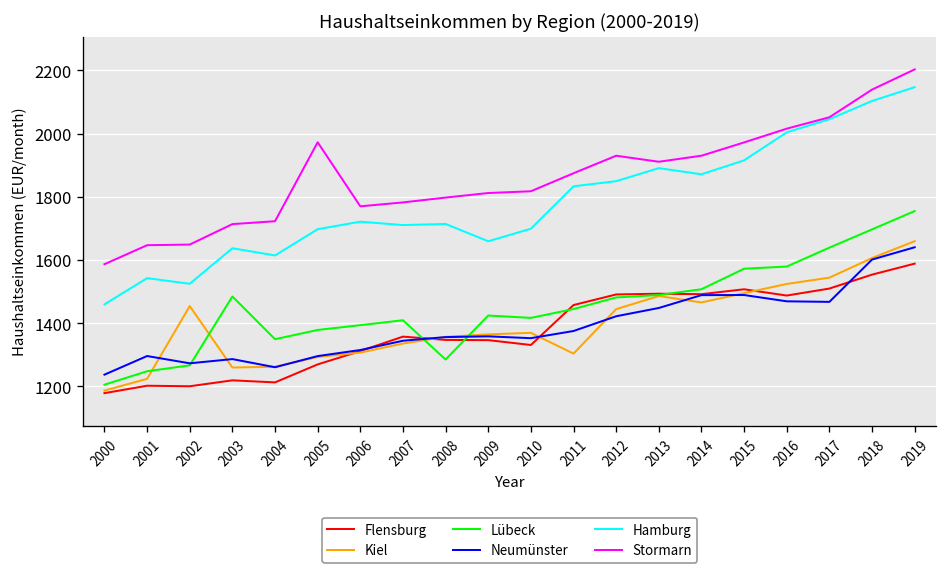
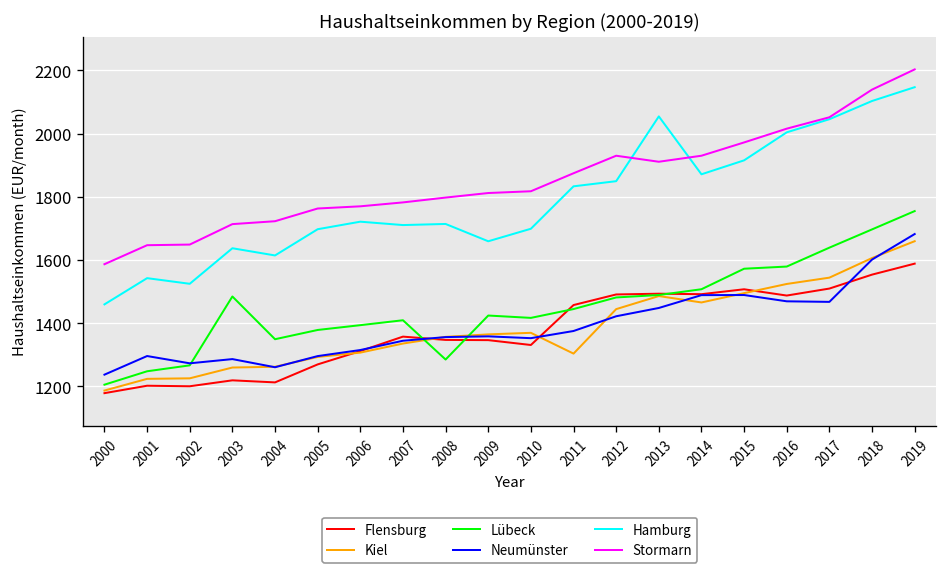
  {
    "Flensburg": {
      "2001": 1200,
      "2002": 1200,
      "2003": 1220,
      "2004": 1210,
      "2005": 1270,
      "2007": 1360,
      "2009": 1350,
      "2010": 1330,
      "2011": 1460,
      "2015": 1510,
      "2016": 1490,
      "2017": 1510,
      "2018": 1550,
      "2019": 1590
    },
    "Kiel": {
      "2001": 1220,
-     "2002": 1450,
+     "2002": 1230,
      "2003": 1260,
      "2010": 1370,
      "2011": 1300,
      "2012": 1440,
      "2014": 1470,
      "2016": 1520,
      "2017": 1540,
      "2019": 1660
    },
    "Lübeck": {
      "2000": 1210,
      "2001": 1250,
      "2003": 1480,
      "2004": 1350,
      "2005": 1380,
      "2006": 1390,
      "2007": 1410,
      "2008": 1290,
      "2009": 1420,
      "2010": 1420,
      "2011": 1440,
      "2014": 1510,
      "2015": 1570,
      "2016": 1580,
      "2017": 1640,
      "2018": 1700,
      "2019": 1760
    },
    "Neumünster": {
      "2000": 1240,
      "2001": 1300,
      "2003": 1290,
      "2010": 1350,
      "2011": 1380,
      "2012": 1420,
      "2013": 1450,
      "2016": 1470,
      "2017": 1470,
-     "2019": 1640
+     "2019": 1680
    },
    "Hamburg": {
      "2000": 1460,
      "2001": 1540,
      "2002": 1520,
      "2003": 1640,
      "2004": 1610,
      "2005": 1700,
      "2006": 1720,
      "2007": 1710,
      "2008": 1710,
      "2009": 1660,
      "2010": 1700,
      "2011": 1830,
      "2012": 1850,
-     "2013": 1890,
+     "2013": 2050,
      "2014": 1870,
      "2015": 1920,
      "2016": 2000,
      "2018": 2100,
      "2019": 2150
    },
    "Stormarn": {
      "2000": 1590,
      "2001": 1650,
      "2002": 1650,
      "2003": 1710,
      "2004": 1720,
-     "2005": 1970,
+     "2005": 1760,
      "2006": 1770,
      "2007": 1780,
      "2008": 1800,
      "2009": 1810,
      "2010": 1820,
      "2011": 1870,
      "2012": 1930,
      "2013": 1910,
      "2014": 1930,
      "2015": 1970,
      "2016": 2020,
      "2018": 2140,
      "2019": 2200
    }
  }
